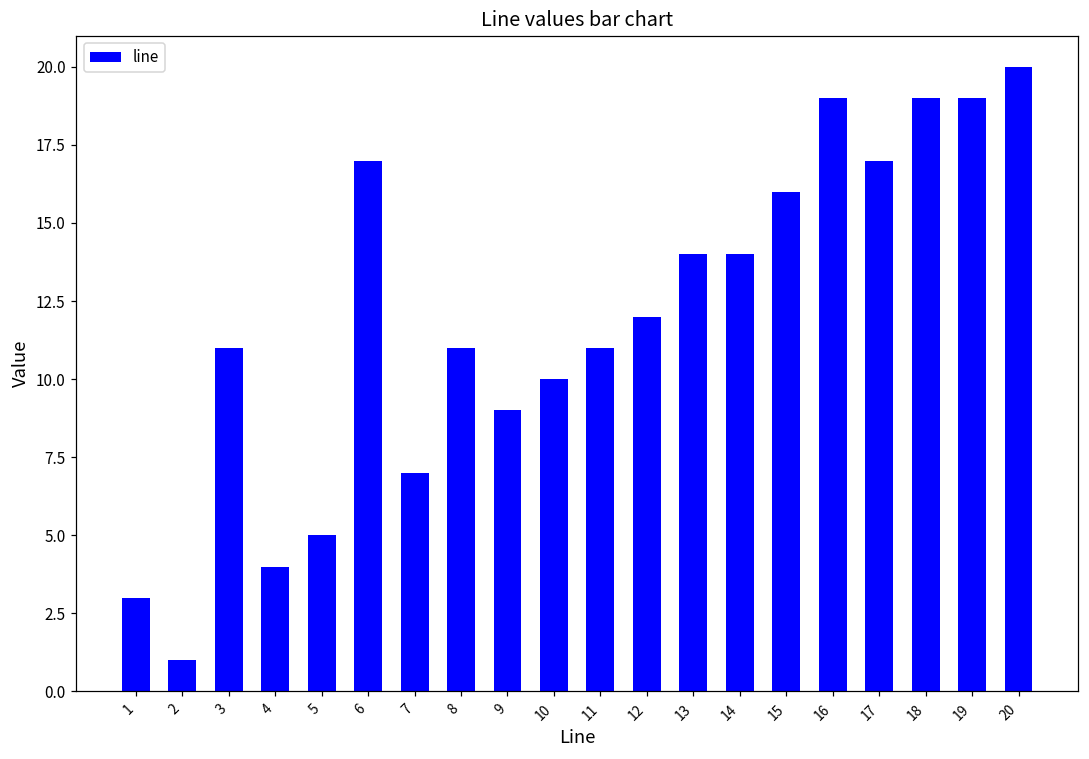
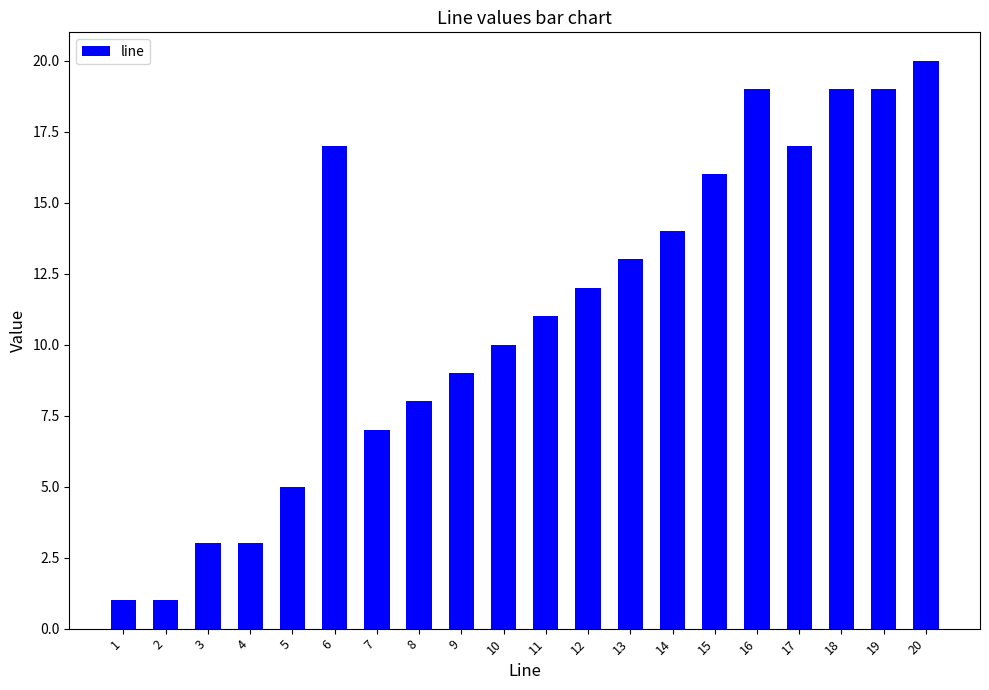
  {
-   "1": 3,
+   "1": 1,
    "2": 1,
-   "3": 11,
-   "4": 4,
+   "3": 3,
+   "4": 3,
    "5": 5,
    "6": 17,
    "7": 7,
-   "8": 11,
+   "8": 8,
    "9": 9,
    "10": 10,
    "11": 11,
    "12": 12,
-   "13": 14,
+   "13": 13,
    "14": 14,
    "15": 16,
    "16": 19,
    "17": 17,
    "18": 19,
    "19": 19,
    "20": 20
  }
